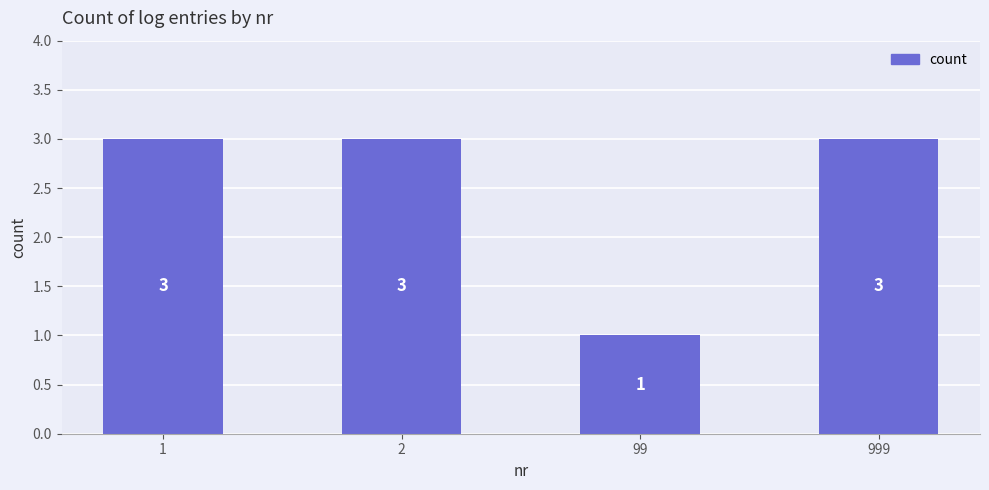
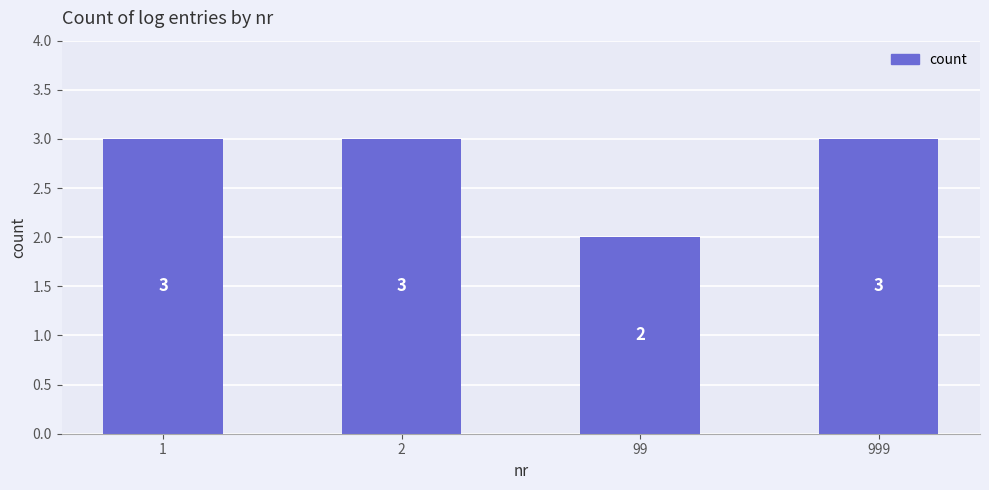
  {
    "1": 3,
    "2": 3,
-   "99": 1,
+   "99": 2,
    "999": 3
  }
